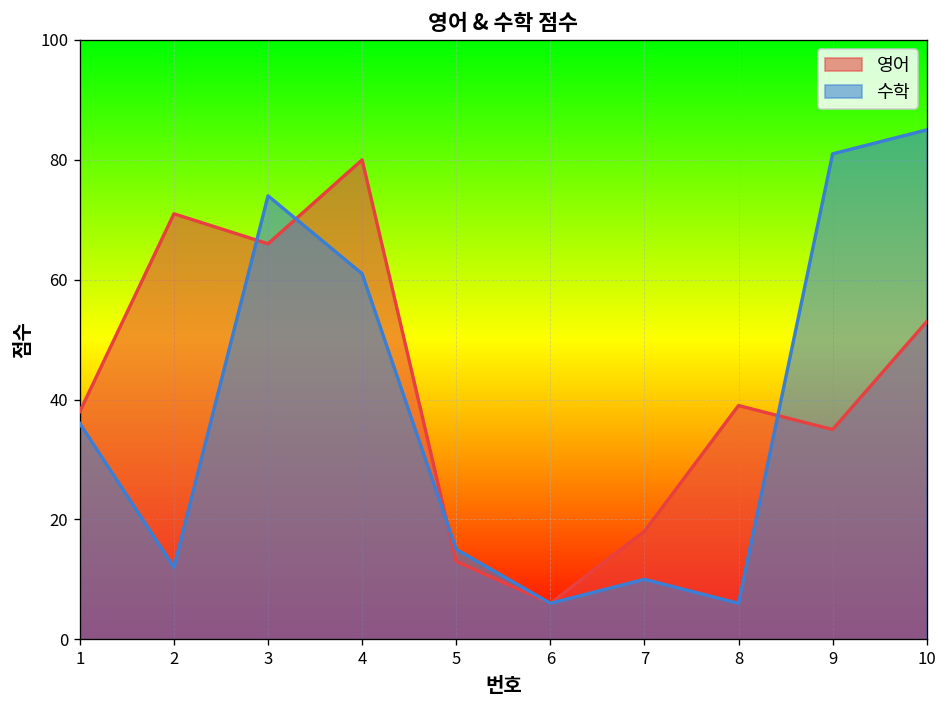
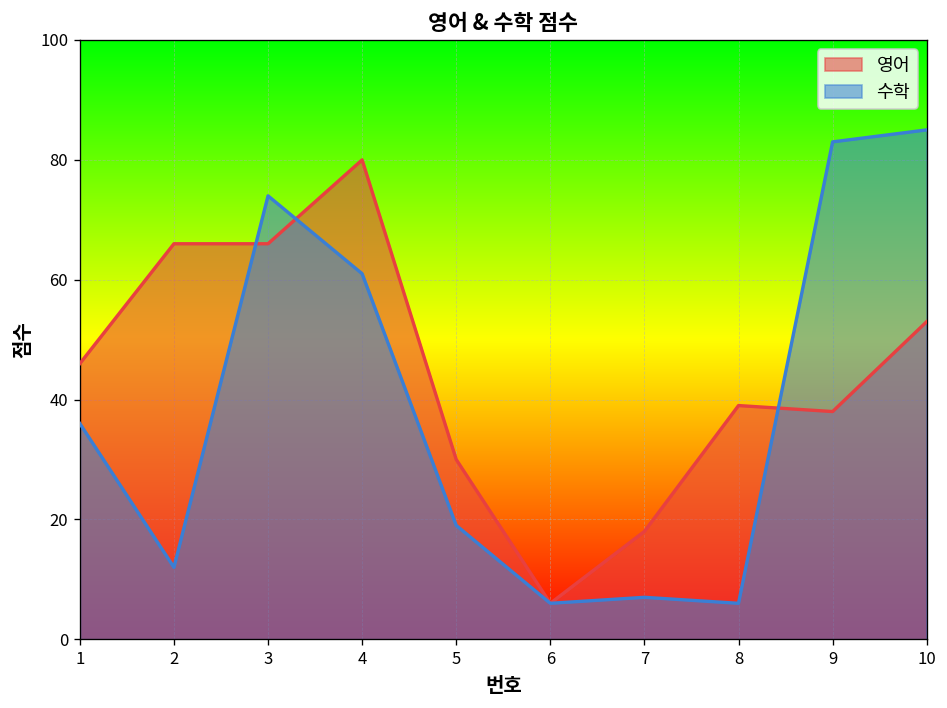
  {
    "영어": {
-     "1": 38,
-     "2": 71,
+     "1": 46,
+     "2": 66,
      "3": 66,
      "4": 80,
-     "5": 13,
+     "5": 30,
      "7": 18,
      "8": 39,
-     "9": 35,
+     "9": 38,
      "10": 53
    },
    "수학": {
      "1": 36,
      "2": 12,
      "3": 74,
      "4": 61,
-     "5": 15,
-     "7": 10,
+     "5": 19,
+     "7": 7,
      "8": 6,
-     "9": 81,
+     "9": 83,
      "10": 85
    }
  }
